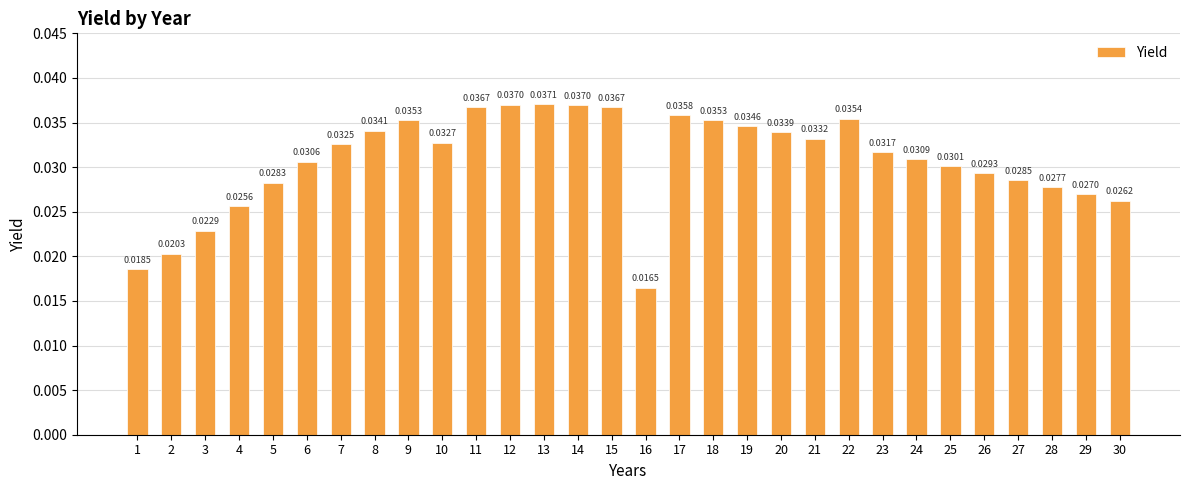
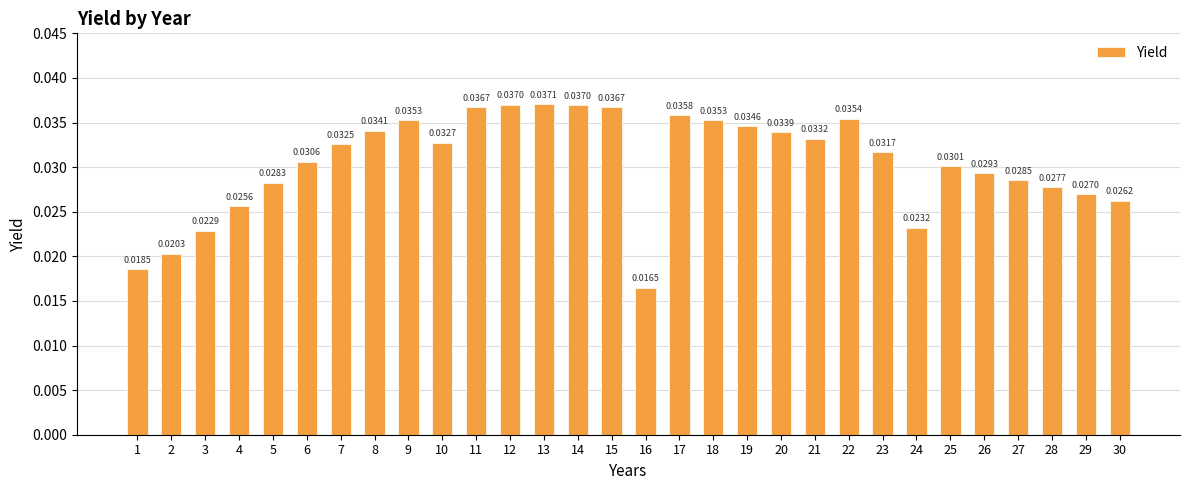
  {
    "1": 0.0185,
    "2": 0.0203,
    "3": 0.0229,
    "4": 0.0256,
    "5": 0.0283,
    "6": 0.0306,
    "7": 0.0325,
    "8": 0.0341,
    "9": 0.0353,
    "10": 0.0327,
    "11": 0.0367,
    "12": 0.0370,
    "13": 0.0371,
    "14": 0.0370,
    "15": 0.0367,
    "16": 0.0165,
    "17": 0.0358,
    "18": 0.0353,
    "19": 0.0346,
    "20": 0.0339,
    "21": 0.0332,
    "22": 0.0354,
    "23": 0.0317,
-   "24": 0.0309,
+   "24": 0.0232,
    "25": 0.0301,
    "26": 0.0293,
    "27": 0.0285,
    "28": 0.0277,
    "29": 0.0270,
    "30": 0.0262
  }
